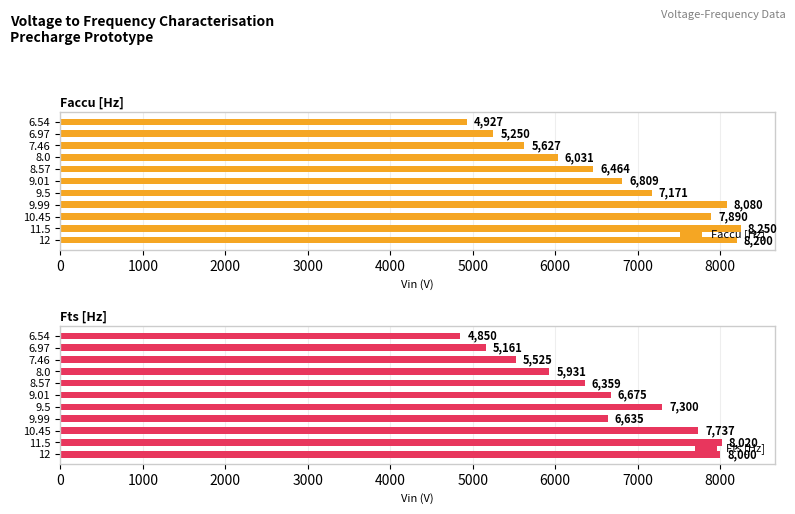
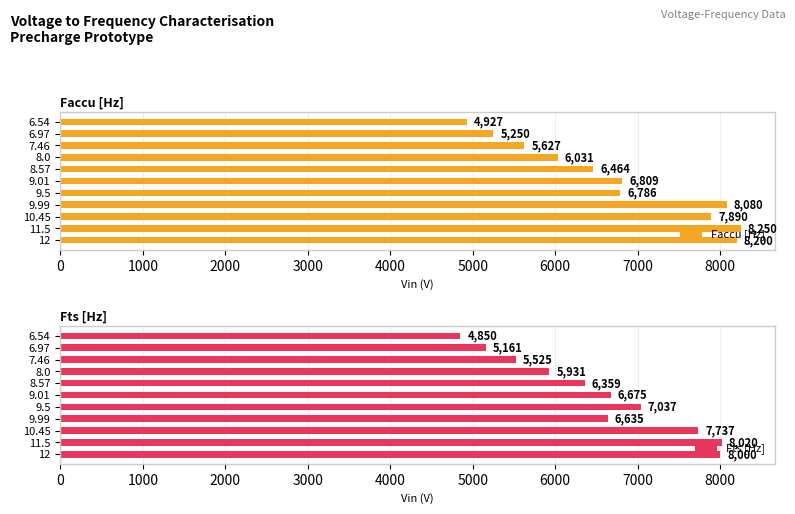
  {
    "Faccu [Hz]": {
      "6.54": "4,927",
      "6.97": "5,250",
      "7.46": "5,627",
      "8.0": "6,031",
      "8.57": "6,464",
      "9.01": "6,809",
-     "9.5": "7,171",
+     "9.5": "6,786",
      "9.99": "8,080",
      "10.45": "7,890",
      "11.5": "8,250",
      "12": "8,200"
    },
    "Fts [Hz]": {
      "6.54": "4,850",
      "6.97": "5,161",
      "7.46": "5,525",
      "8.0": "5,931",
      "8.57": "6,359",
      "9.01": "6,675",
-     "9.5": "7,300",
+     "9.5": "7,037",
      "9.99": "6,635",
      "10.45": "7,737",
      "11.5": "8,020",
      "12": "8,000"
    }
  }
